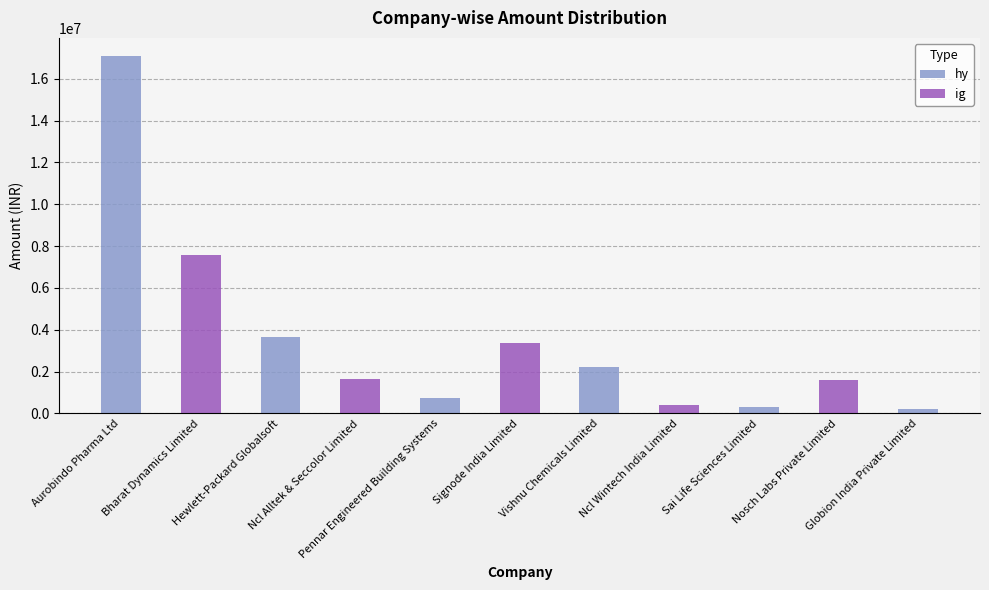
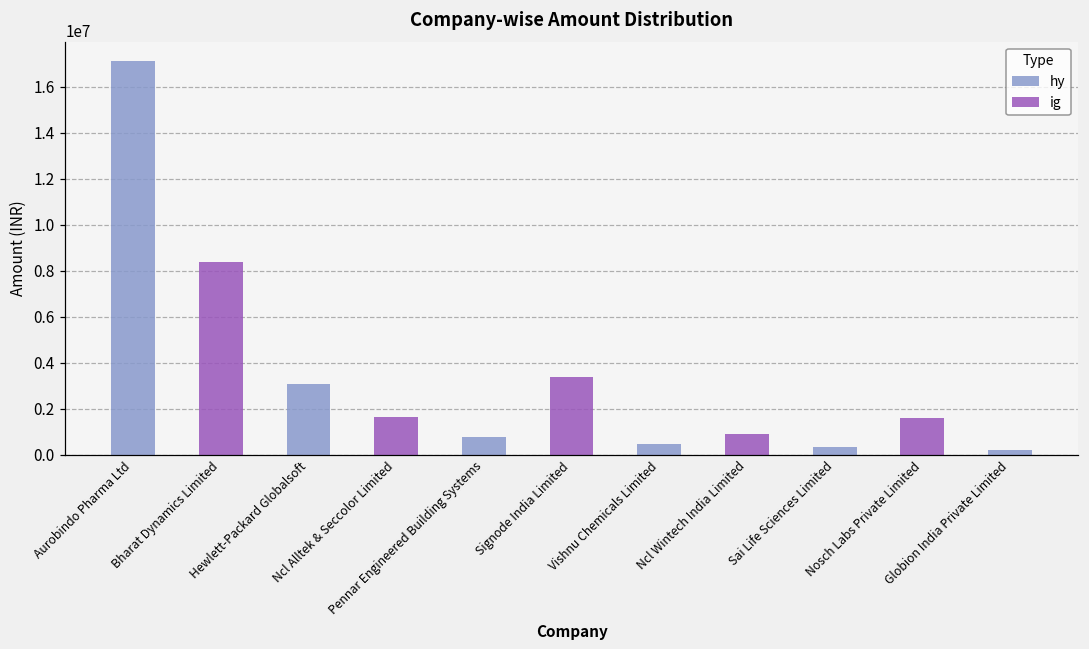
  {
    "hy": {
      "Aurobindo Pharma Ltd": 17100000,
-     "Hewlett-Packard Globalsoft": 3600000,
+     "Hewlett-Packard Globalsoft": 3100000,
      "Pennar Engineered Building Systems": 800000,
-     "Vishnu Chemicals Limited": 2200000,
+     "Vishnu Chemicals Limited": 500000,
      "Sai Life Sciences Limited": 300000,
      "Globion India Private Limited": 200000
    },
    "ig": {
-     "Bharat Dynamics Limited": 7600000,
+     "Bharat Dynamics Limited": 8400000,
      "Ncl Alltek & Seccolor Limited": 1700000,
      "Signode India Limited": 3400000,
-     "Ncl Wintech India Limited": 400000,
+     "Ncl Wintech India Limited": 900000,
      "Nosch Labs Private Limited": 1600000
    }
  }
